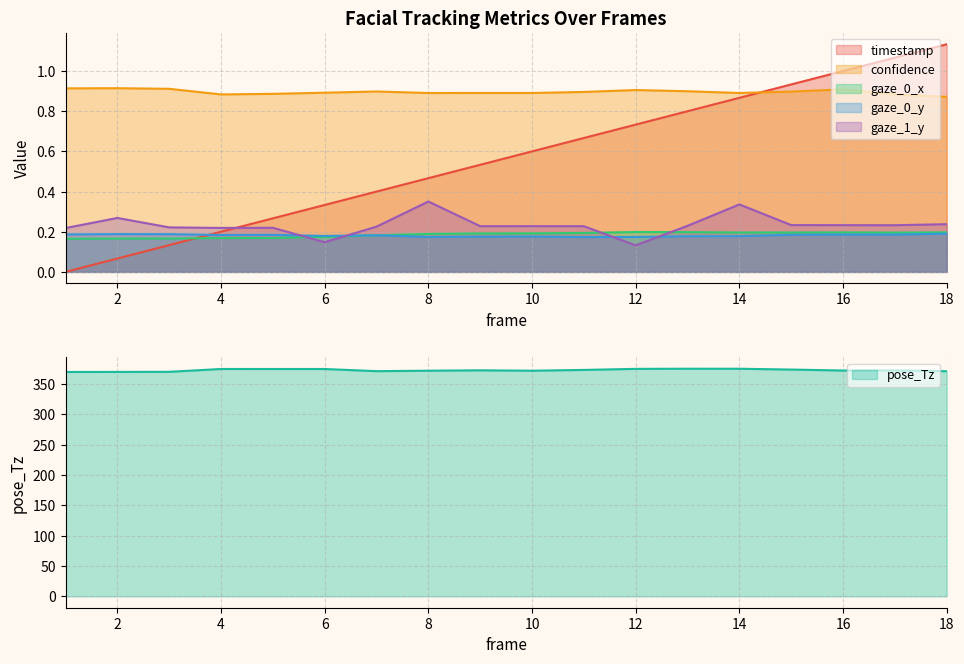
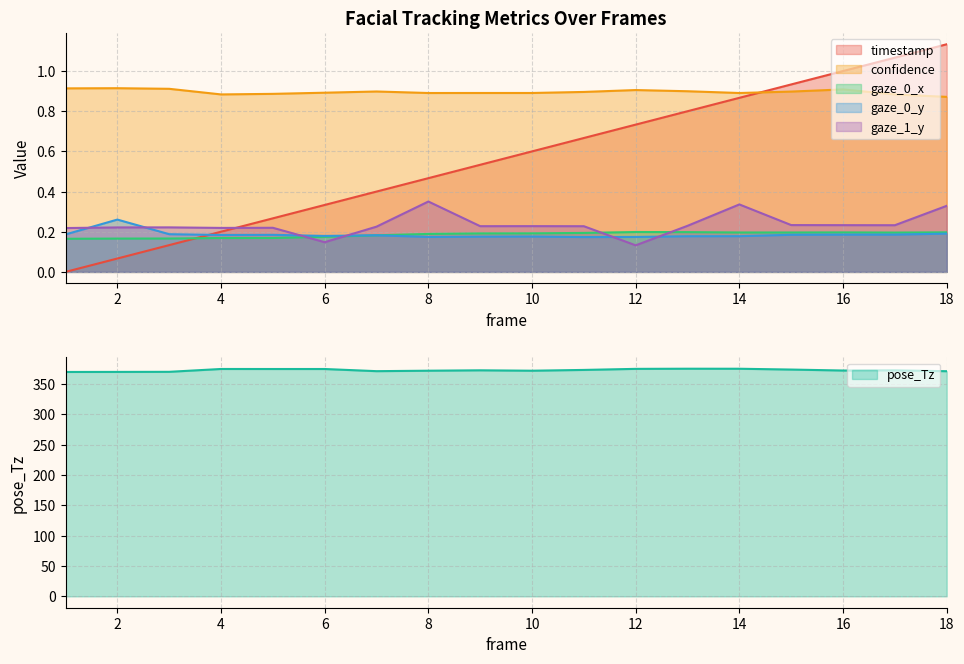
  {
    "Facial Tracking Metrics Over Frames": {
      "gaze_0_x": {
        "2": 0.17,
        "4": 0.17,
        "8": 0.19,
        "10": 0.19,
        "12": 0.20,
        "14": 0.20
      },
      "gaze_0_y": {
-       "2": 0.19,
+       "2": 0.26,
        "4": 0.18,
        "8": 0.17,
        "10": 0.18,
        "12": 0.17,
        "14": 0.18
      },
      "gaze_1_y": {
-       "2": 0.27,
+       "2": 0.22,
        "4": 0.22,
        "6": 0.15,
        "8": 0.35,
        "10": 0.23,
        "12": 0.13,
        "14": 0.34,
        "16": 0.23,
-       "18": 0.24
+       "18": 0.33
      }
    }
  }
